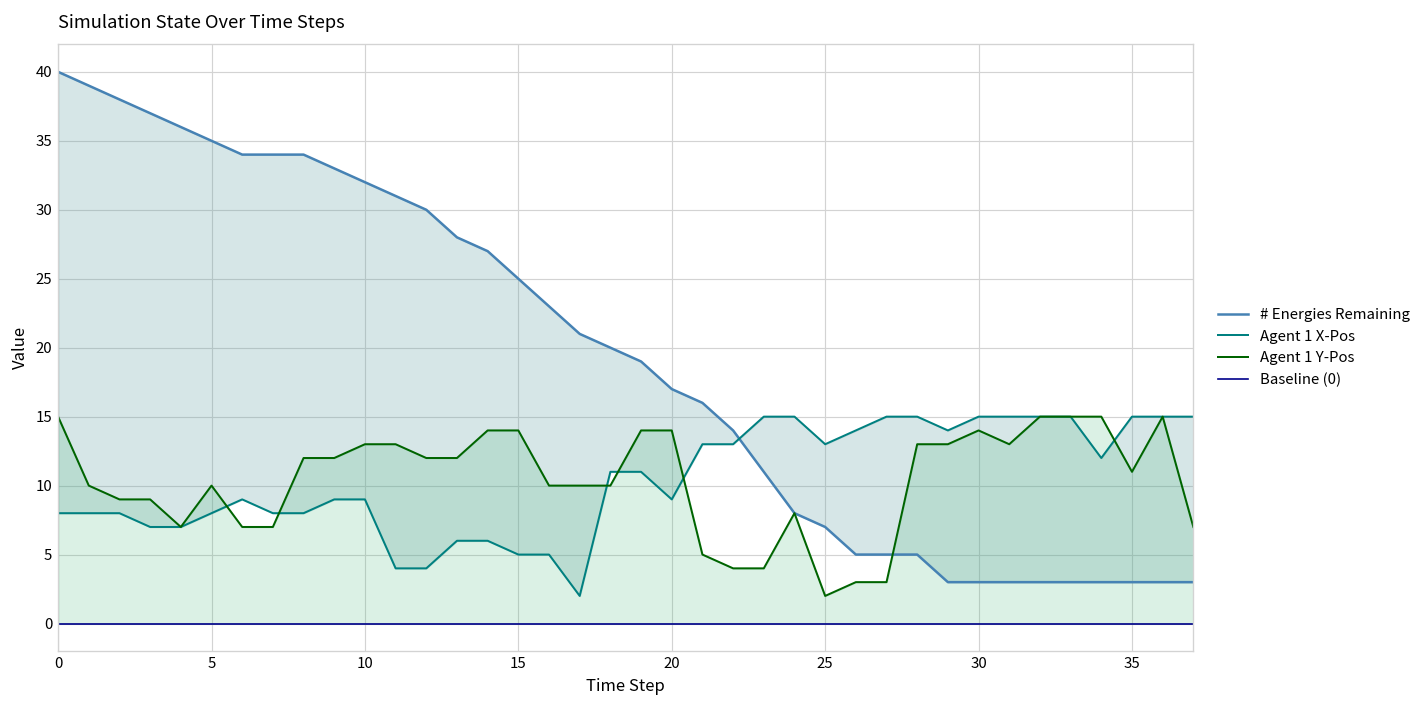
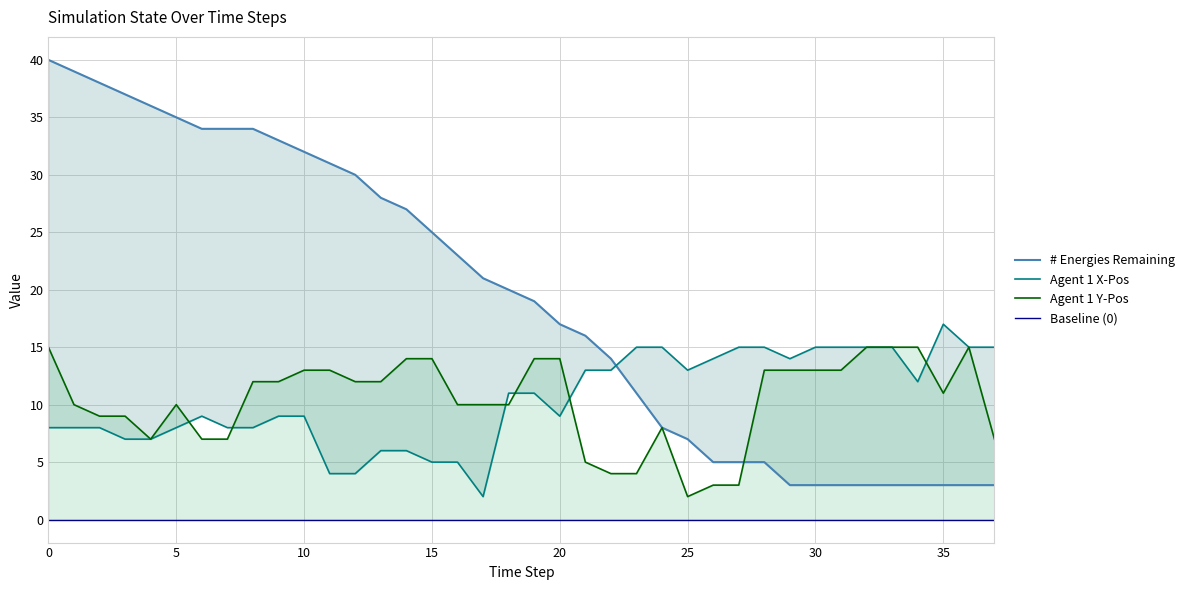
  {
    "Agent 1 X-Pos": {
      "0": 8,
      "5": 8,
      "10": 9,
      "15": 5,
      "20": 9,
-     "35": 15
+     "35": 17
    },
    "Agent 1 Y-Pos": {
      "0": 15,
      "5": 10,
      "10": 13,
      "15": 14,
      "20": 14,
      "25": 2,
-     "30": 14,
+     "30": 13,
      "35": 11
    },
    "Baseline (0)": {
      "0": 0,
      "5": 0,
      "10": 0,
      "15": 0,
      "20": 0,
      "25": 0,
      "30": 0,
      "35": 0
    }
  }
